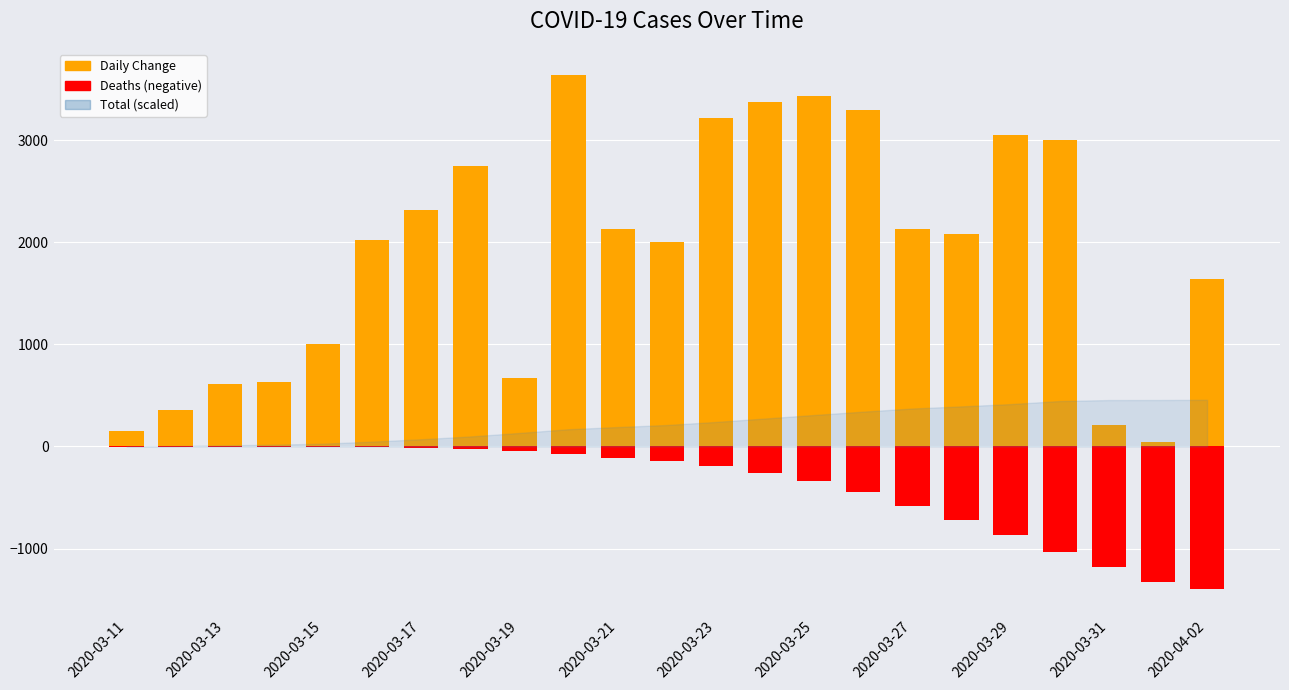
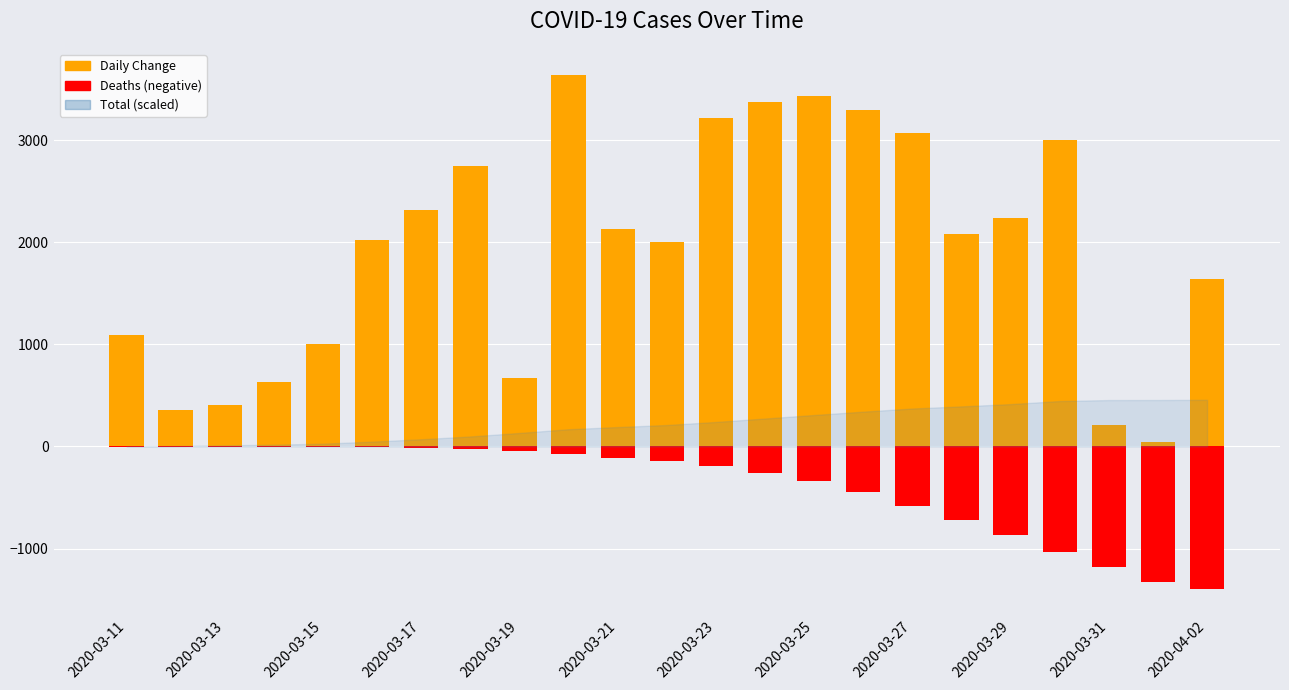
  {
    "Daily Change": {
-     "2020-03-11": 160,
-     "2020-03-13": 610,
+     "2020-03-11": 1090,
+     "2020-03-13": 400,
      "2020-03-15": 1000,
      "2020-03-17": 2310,
      "2020-03-19": 670,
      "2020-03-21": 2130,
      "2020-03-23": 3220,
      "2020-03-25": 3440,
-     "2020-03-27": 2130,
-     "2020-03-29": 3050,
+     "2020-03-27": 3070,
+     "2020-03-29": 2240,
      "2020-03-31": 210,
      "2020-04-02": 1640
    }
  }
